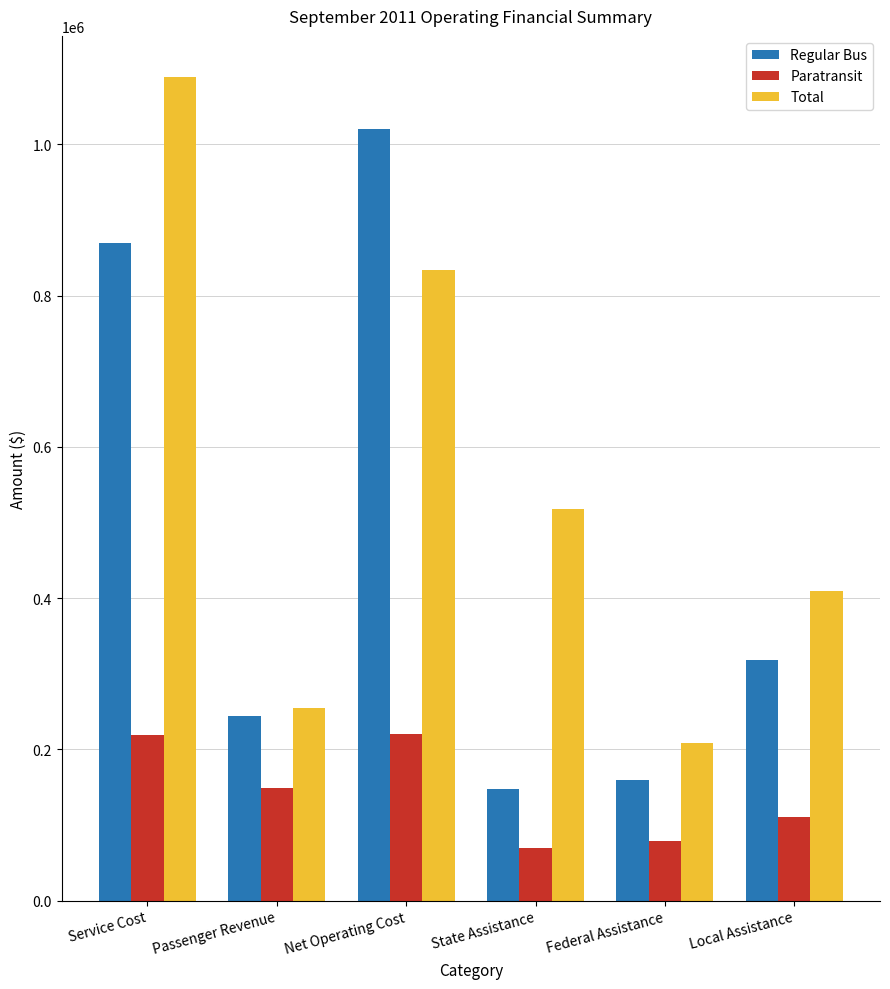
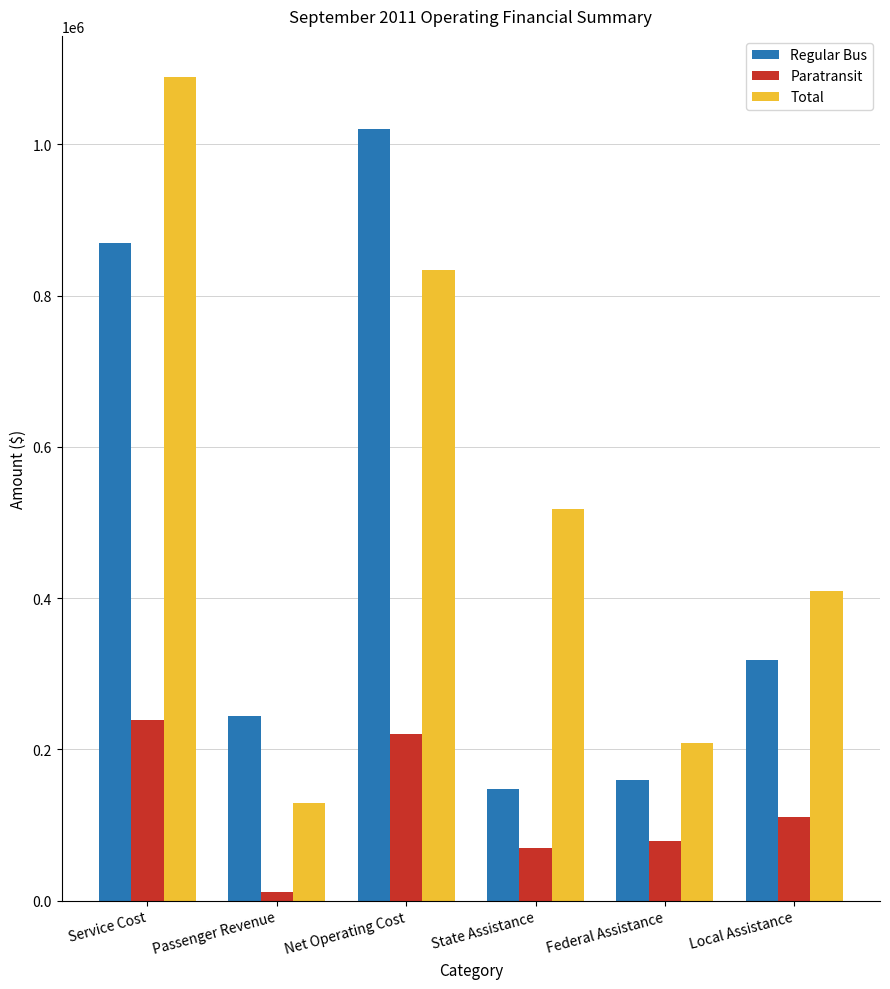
  {
    "Regular Bus": {
      "Service Cost": 870000,
      "Passenger Revenue": 240000,
      "Net Operating Cost": 1020000,
      "State Assistance": 150000,
      "Federal Assistance": 160000,
      "Local Assistance": 320000
    },
    "Paratransit": {
-     "Service Cost": 220000,
-     "Passenger Revenue": 150000,
+     "Service Cost": 240000,
+     "Passenger Revenue": 10000,
      "Net Operating Cost": 220000,
      "State Assistance": 70000,
      "Federal Assistance": 80000,
      "Local Assistance": 110000
    },
    "Total": {
      "Service Cost": 1090000,
-     "Passenger Revenue": 260000,
+     "Passenger Revenue": 130000,
      "Net Operating Cost": 830000,
      "State Assistance": 520000,
      "Federal Assistance": 210000,
      "Local Assistance": 410000
    }
  }
